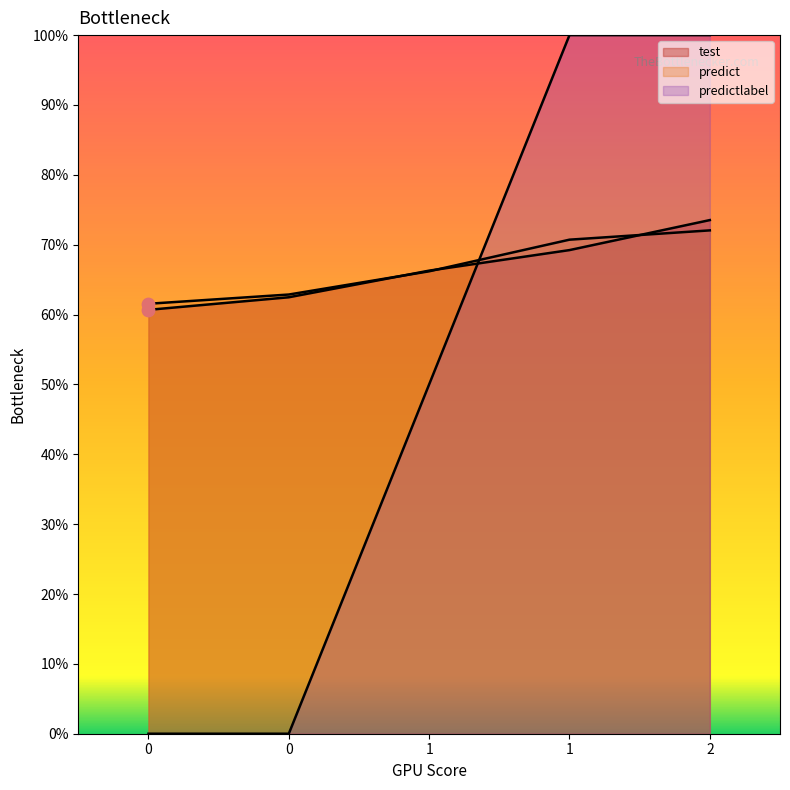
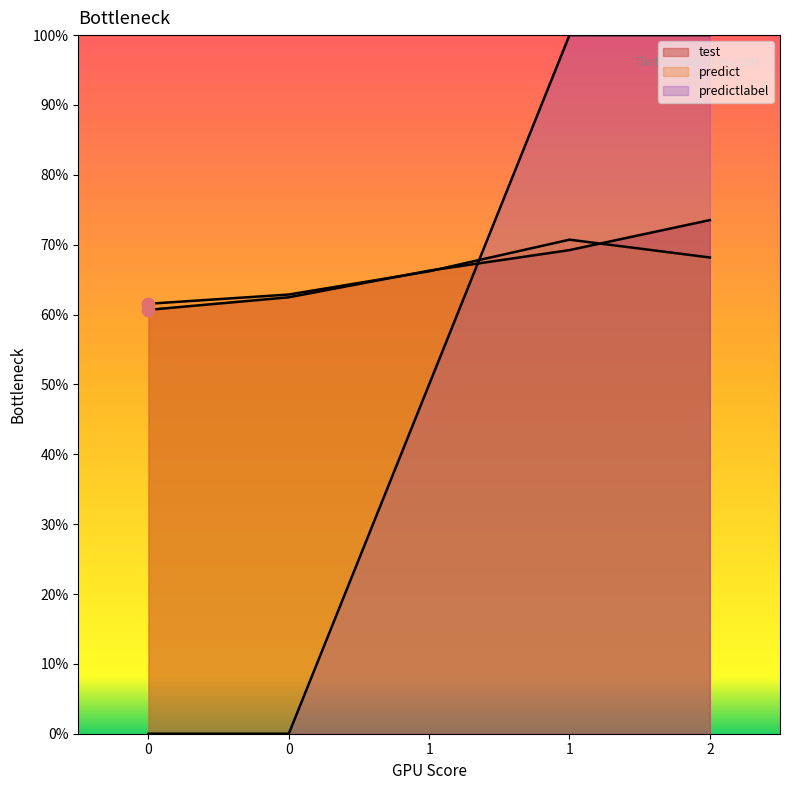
  {
    "test": {
      "2": "74%"
    },
    "predict": {
-     "2": "72%"
+     "2": "68%"
    },
    "predictlabel": {
      "2": "100%"
    }
  }
